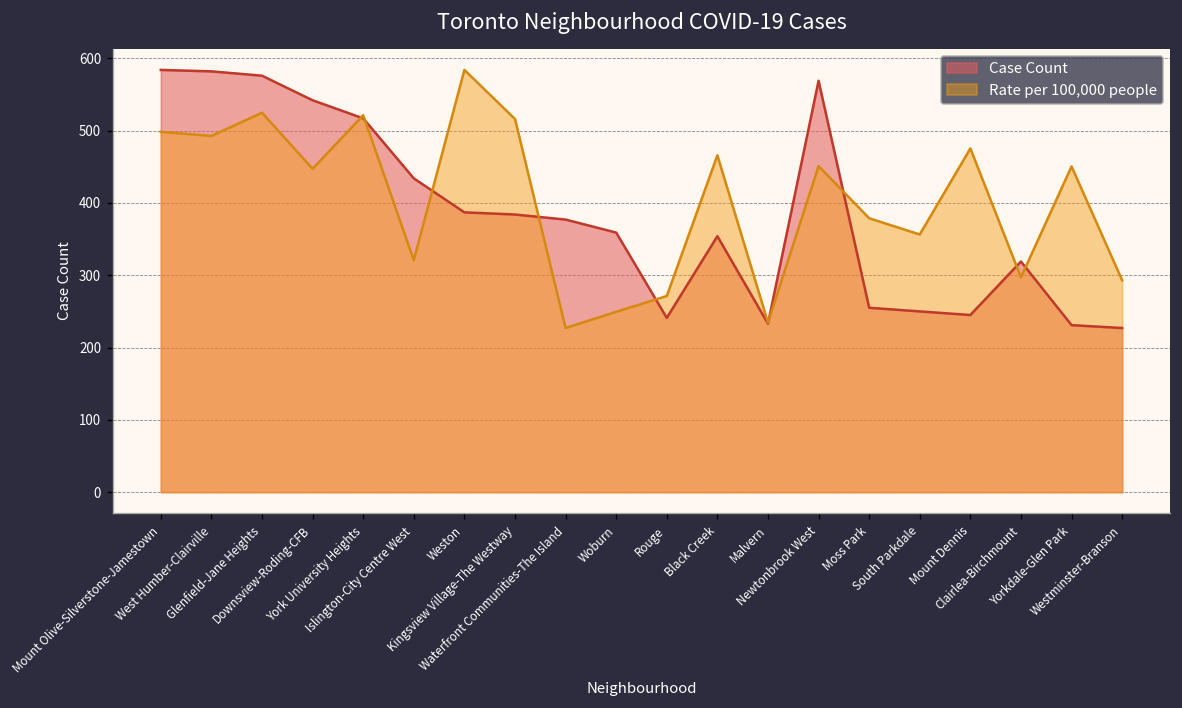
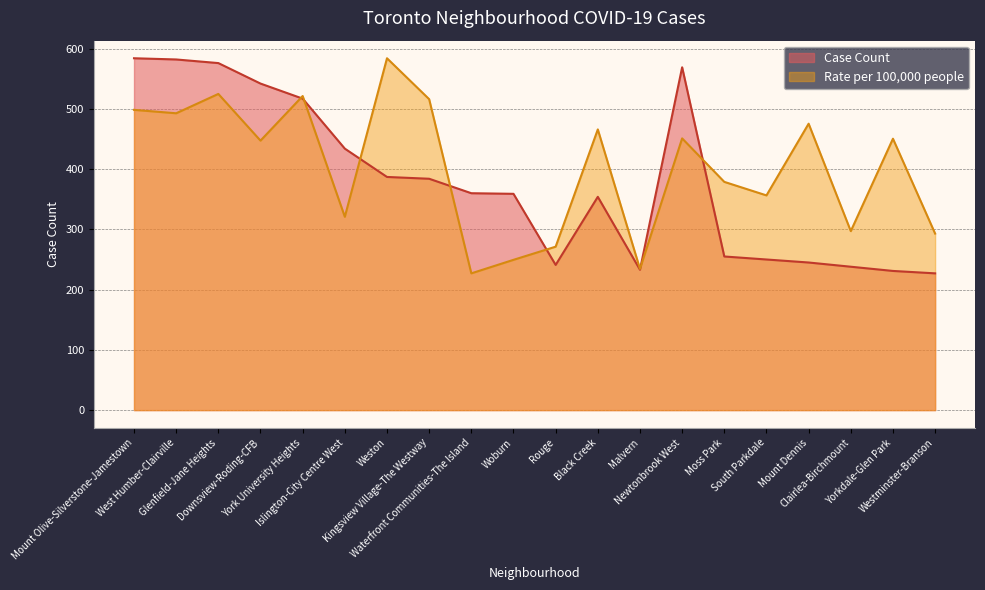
  {
    "Case Count": {
      "Mount Olive-Silverstone-Jamestown": 580,
      "West Humber-Clairville": 580,
      "Glenfield-Jane Heights": 580,
      "Downsview-Roding-CFB": 540,
      "York University Heights": 520,
      "Islington-City Centre West": 430,
      "Weston": 390,
      "Kingsview Village-The Westway": 380,
-     "Waterfront Communities-The Island": 380,
+     "Waterfront Communities-The Island": 360,
      "Woburn": 360,
      "Rouge": 240,
      "Black Creek": 350,
      "Newtonbrook West": 570,
      "Moss Park": 260,
      "South Parkdale": 250,
      "Mount Dennis": 250,
-     "Clairlea-Birchmount": 320,
+     "Clairlea-Birchmount": 240,
      "Yorkdale-Glen Park": 230,
      "Westminster-Branson": 230
    },
    "Rate per 100,000 people": {
      "Mount Olive-Silverstone-Jamestown": 500,
      "West Humber-Clairville": 490,
      "Glenfield-Jane Heights": 520,
      "Downsview-Roding-CFB": 450,
      "York University Heights": 520,
      "Islington-City Centre West": 320,
      "Weston": 580,
      "Kingsview Village-The Westway": 520,
      "Waterfront Communities-The Island": 230,
      "Woburn": 250,
      "Rouge": 270,
      "Black Creek": 470,
      "Newtonbrook West": 450,
      "Moss Park": 380,
      "South Parkdale": 360,
      "Mount Dennis": 480,
      "Clairlea-Birchmount": 300,
      "Yorkdale-Glen Park": 450,
      "Westminster-Branson": 290
    }
  }
